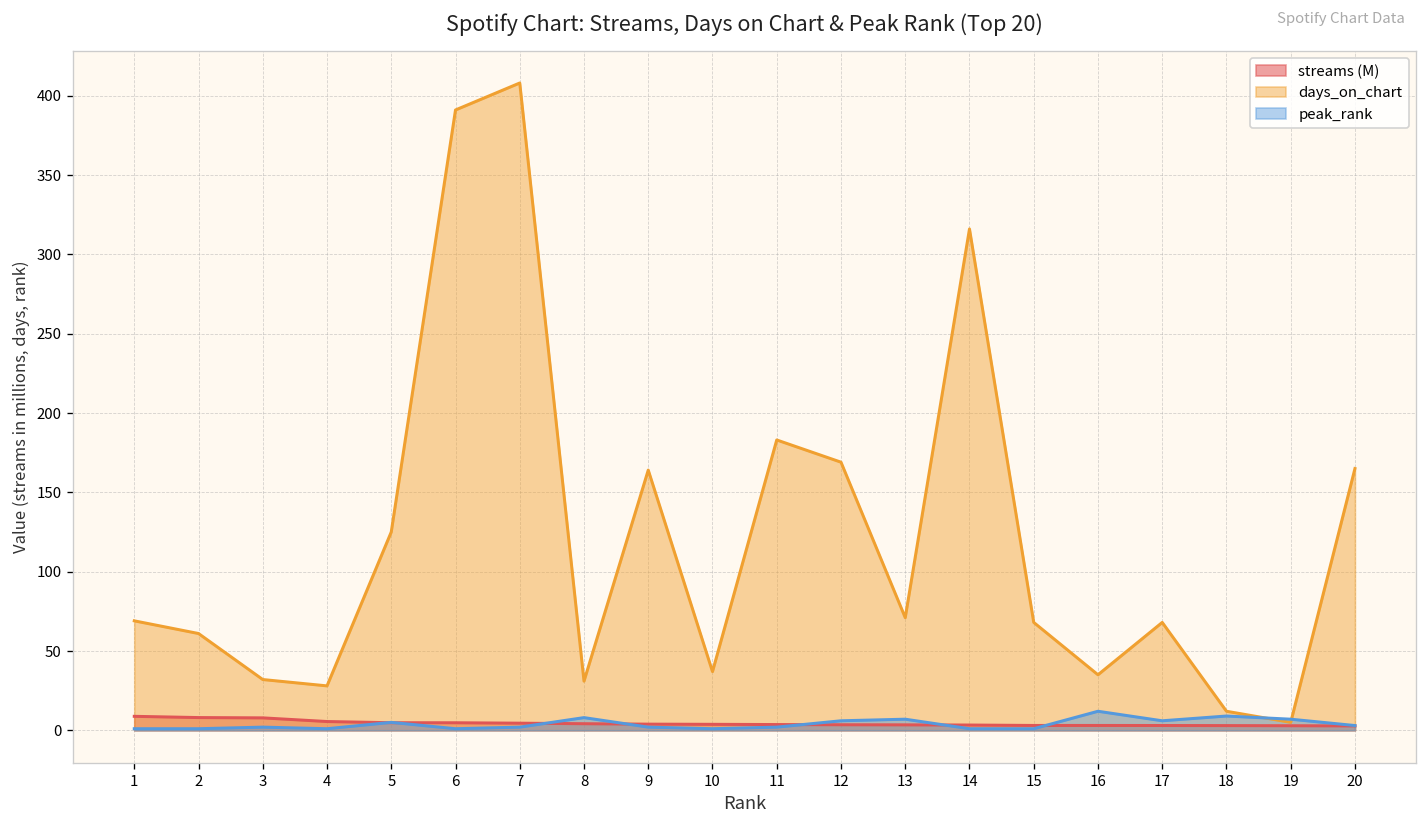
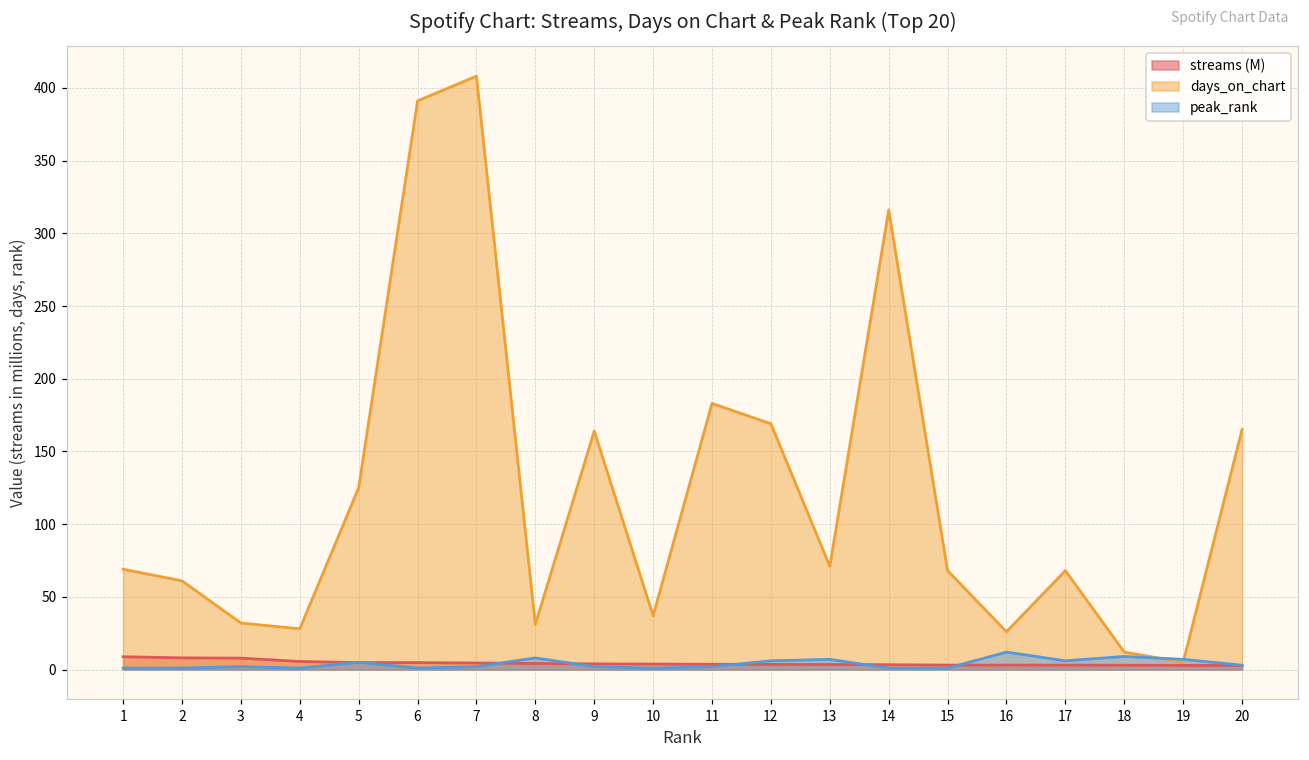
  {
    "streams (M)": {
      "1": 9,
      "2": 8,
      "3": 8,
      "4": 6,
      "6": 5,
      "7": 4,
      "8": 4,
      "10": 4,
      "12": 4,
      "13": 3,
      "14": 3,
      "15": 3,
      "16": 3,
      "17": 3,
      "18": 3,
      "19": 3
    },
    "days_on_chart": {
      "1": 69,
      "2": 61,
      "3": 32,
      "4": 28,
      "5": 125,
      "6": 391,
      "7": 408,
      "8": 31,
      "9": 164,
      "10": 37,
      "11": 183,
      "12": 169,
      "13": 71,
      "14": 316,
      "15": 68,
-     "16": 35,
+     "16": 26,
      "17": 68,
      "18": 12,
      "19": 5,
      "20": 165
    },
    "peak_rank": {
      "1": 1,
      "2": 1,
      "3": 2,
      "4": 1,
      "6": 1,
      "7": 2,
      "8": 8,
      "10": 1,
      "12": 6,
      "13": 7,
      "14": 1,
      "15": 1,
      "16": 12,
      "17": 6,
      "18": 9,
      "19": 7
    }
  }
